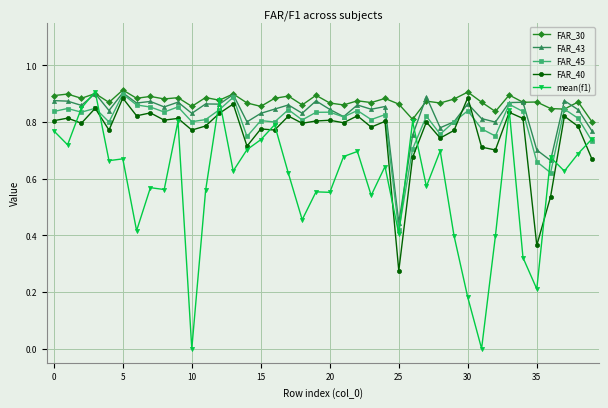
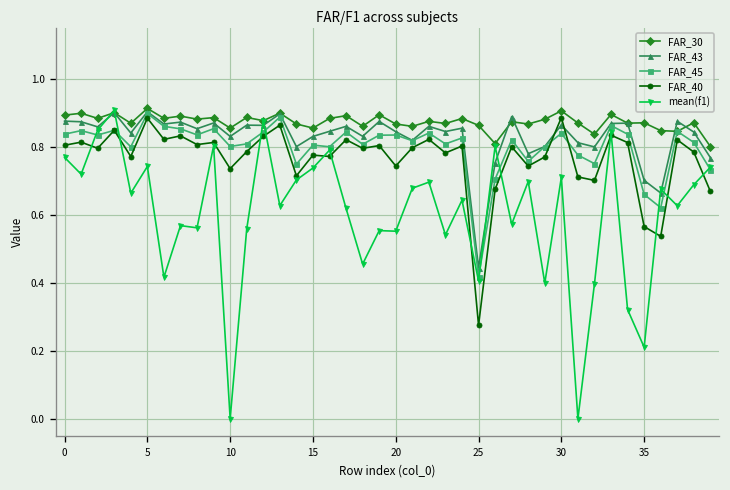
  {
    "FAR_40": {
      "0": 0.80,
      "5": 0.88,
-     "10": 0.77,
+     "10": 0.74,
      "15": 0.78,
-     "20": 0.81,
+     "20": 0.74,
      "25": 0.27,
      "30": 0.89,
-     "35": 0.36
+     "35": 0.56
    },
    "mean(f1)": {
      "0": 0.77,
-     "5": 0.67,
+     "5": 0.74,
      "10": 0.00,
      "15": 0.74,
      "20": 0.55,
      "25": 0.41,
-     "30": 0.18,
+     "30": 0.71,
      "35": 0.21
    }
  }
